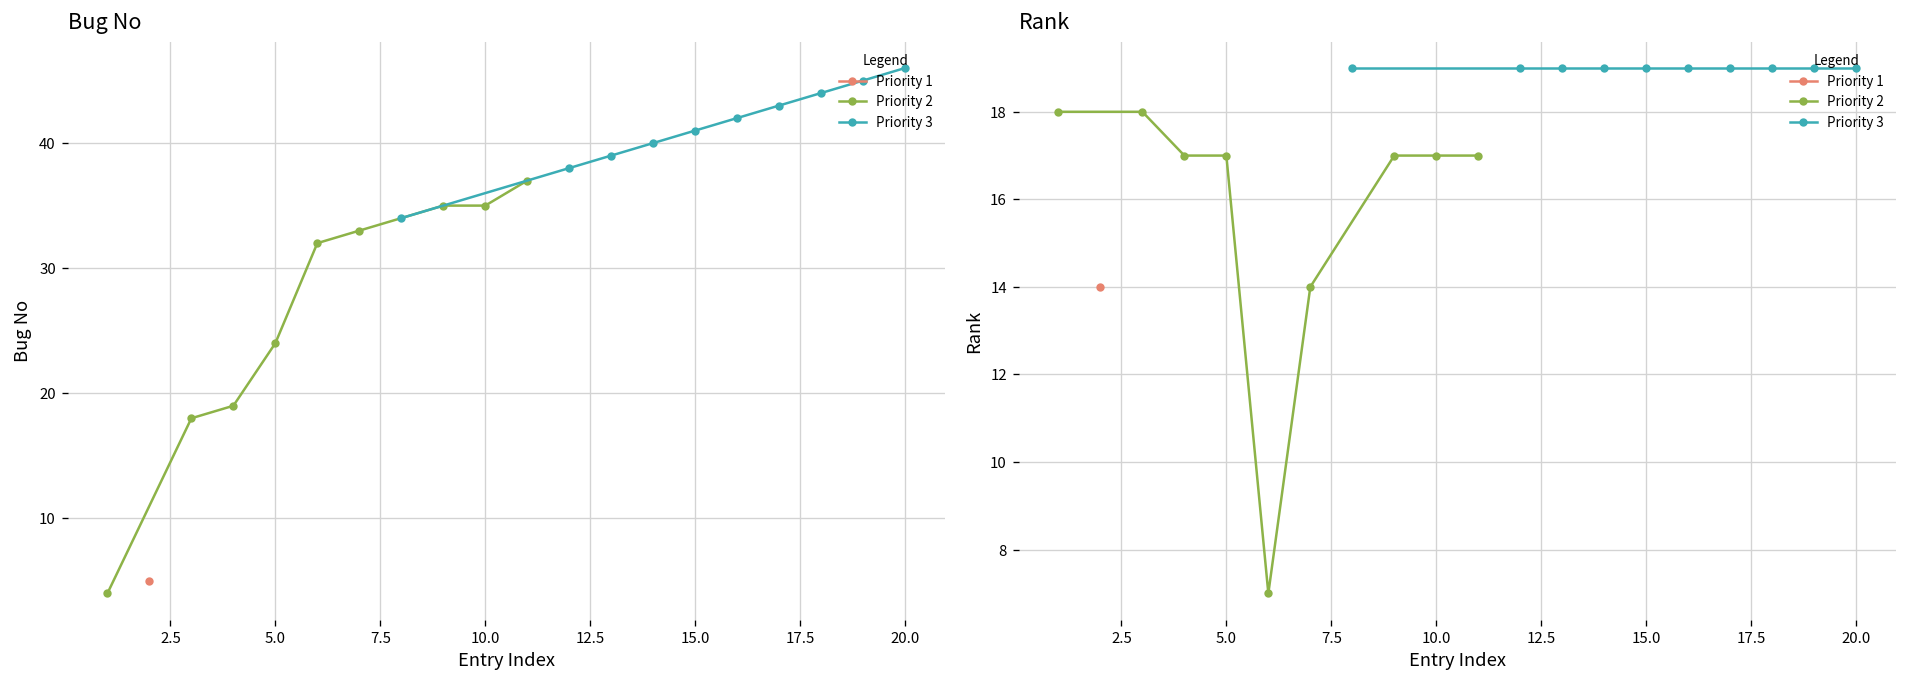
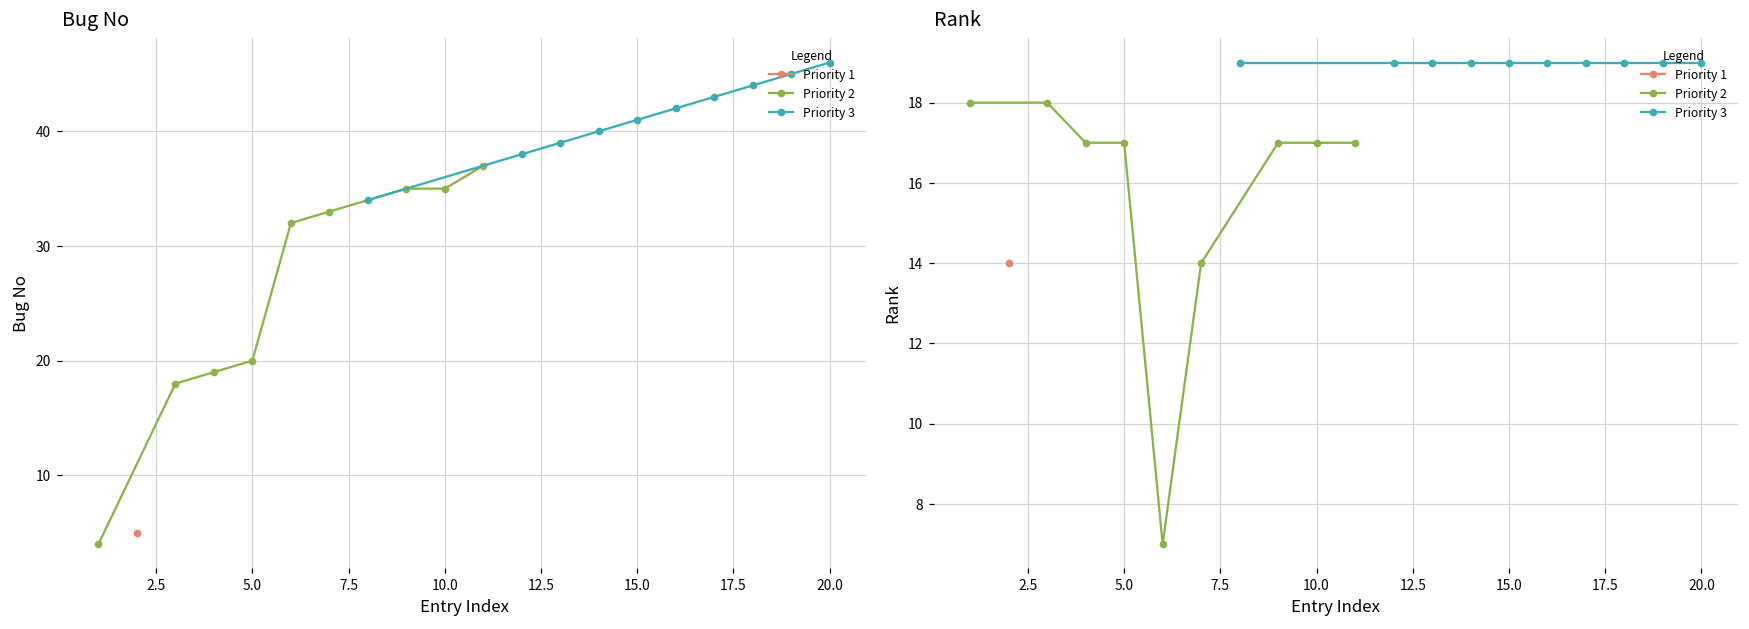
  {
    "Bug No": {
      "Priority 2": {
-       "5.0": 24,
+       "5.0": 20,
        "10.0": 35
      },
      "Priority 3": {
        "15.0": 41,
        "20.0": 46
      }
    },
    "Rank": {
      "Priority 2": {
        "5.0": 17.0,
        "10.0": 17.0
      },
      "Priority 3": {
        "15.0": 19.0,
        "20.0": 19.0
      }
    }
  }
